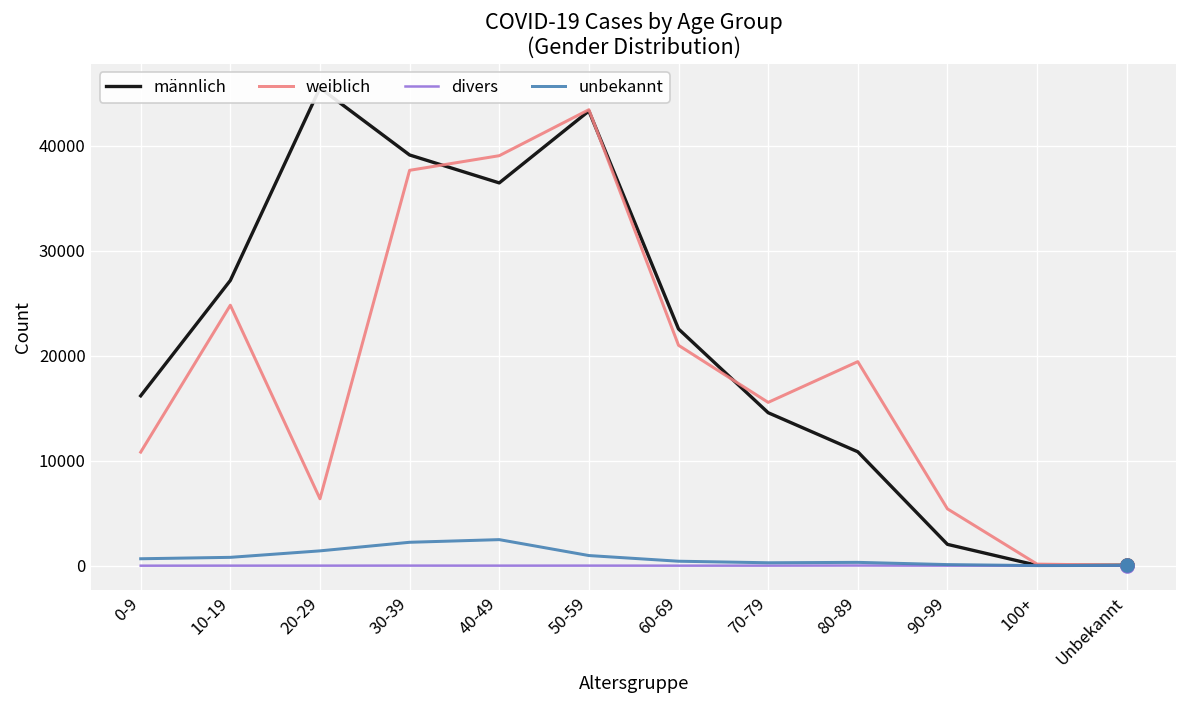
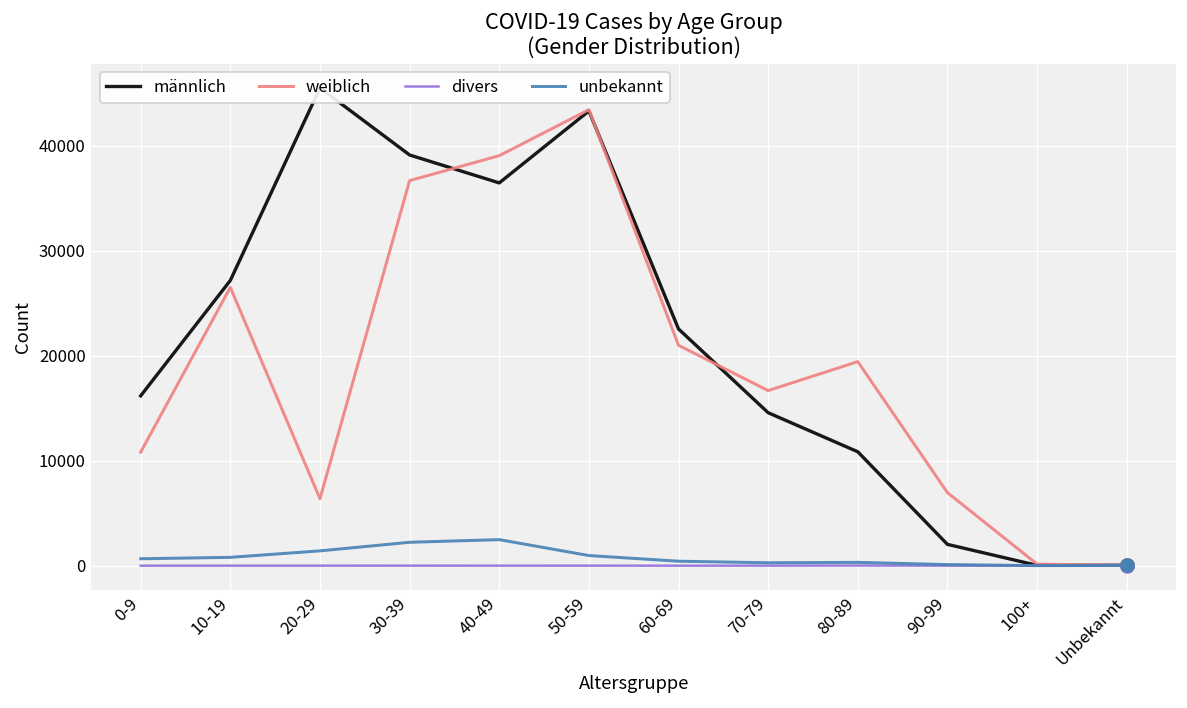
  {
    "weiblich": {
      "0-9": 11000,
-     "10-19": 25000,
+     "10-19": 26000,
      "20-29": 6000,
-     "30-39": 38000,
+     "30-39": 37000,
      "40-49": 39000,
      "60-69": 21000,
-     "70-79": 16000,
+     "70-79": 17000,
      "80-89": 19000,
-     "90-99": 5000
+     "90-99": 7000
    },
    "divers": {
      "0-9": 0,
      "10-19": 0,
      "20-29": 0,
      "30-39": 0,
      "40-49": 0,
      "50-59": 0,
      "60-69": 0,
      "80-89": 0
    },
    "unbekannt": {
      "0-9": 1000,
      "10-19": 1000,
      "20-29": 1000,
      "30-39": 2000,
      "40-49": 2000,
      "50-59": 1000,
      "60-69": 0,
      "80-89": 0
    }
  }
